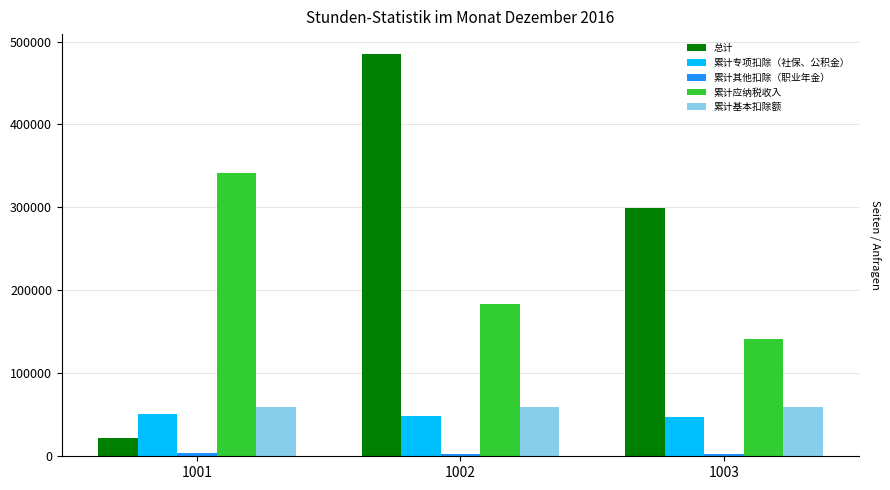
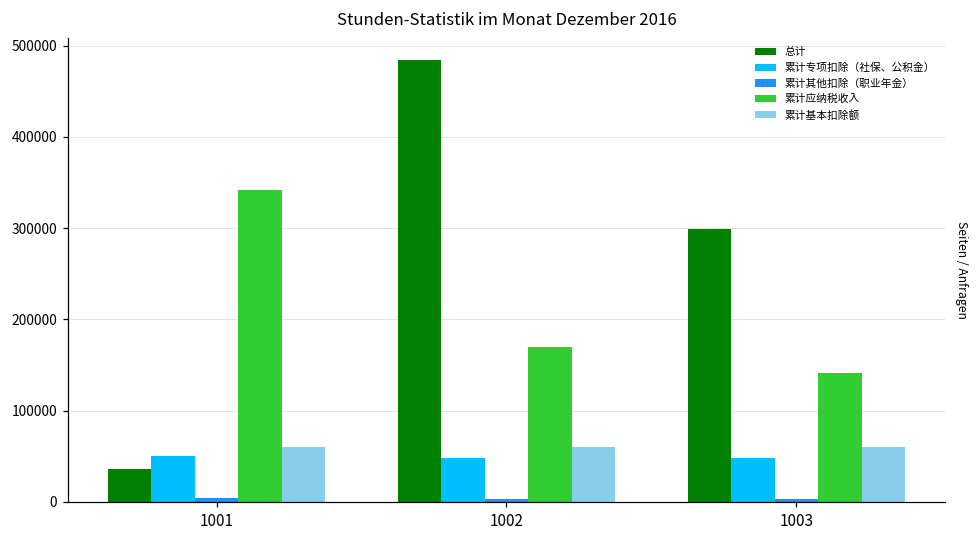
  {
    "总计": {
-     "1001": 20000,
+     "1001": 40000,
      "1002": 480000,
      "1003": 300000
    },
    "累计应纳税收入": {
      "1001": 340000,
-     "1002": 180000,
+     "1002": 170000,
      "1003": 140000
    },
    "累计基本扣除额": {
      "1001": 60000,
      "1002": 60000,
      "1003": 60000
    }
  }
